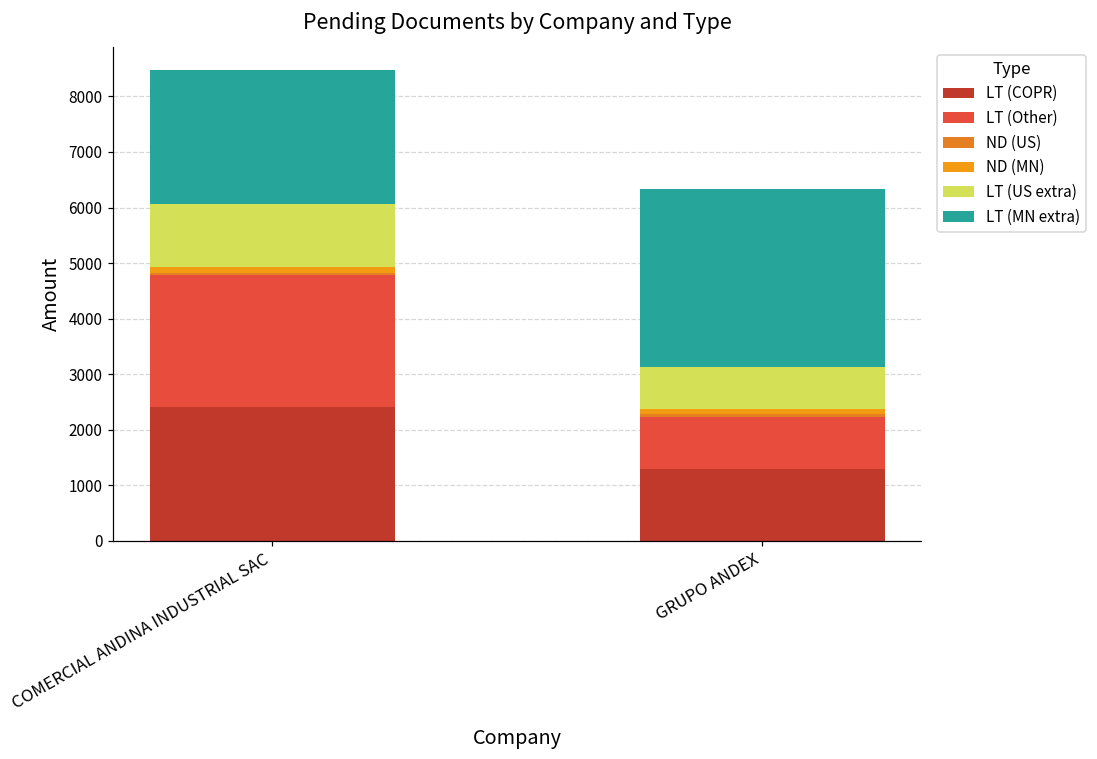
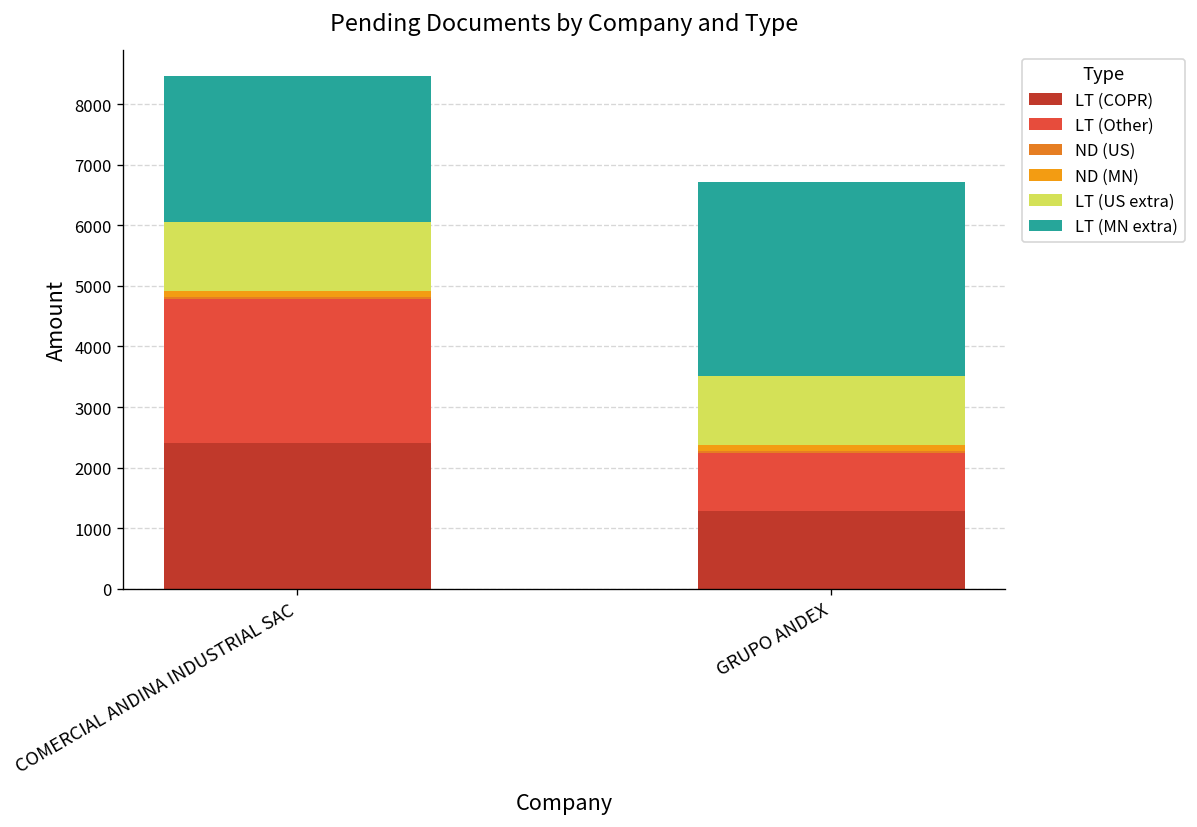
  {
    "LT (US extra)": {
      "COMERCIAL ANDINA INDUSTRIAL SAC": 1100,
-     "GRUPO ANDEX": 700
+     "GRUPO ANDEX": 1100
    },
    "LT (MN extra)": {
      "COMERCIAL ANDINA INDUSTRIAL SAC": 2400,
      "GRUPO ANDEX": 3200
    }
  }
